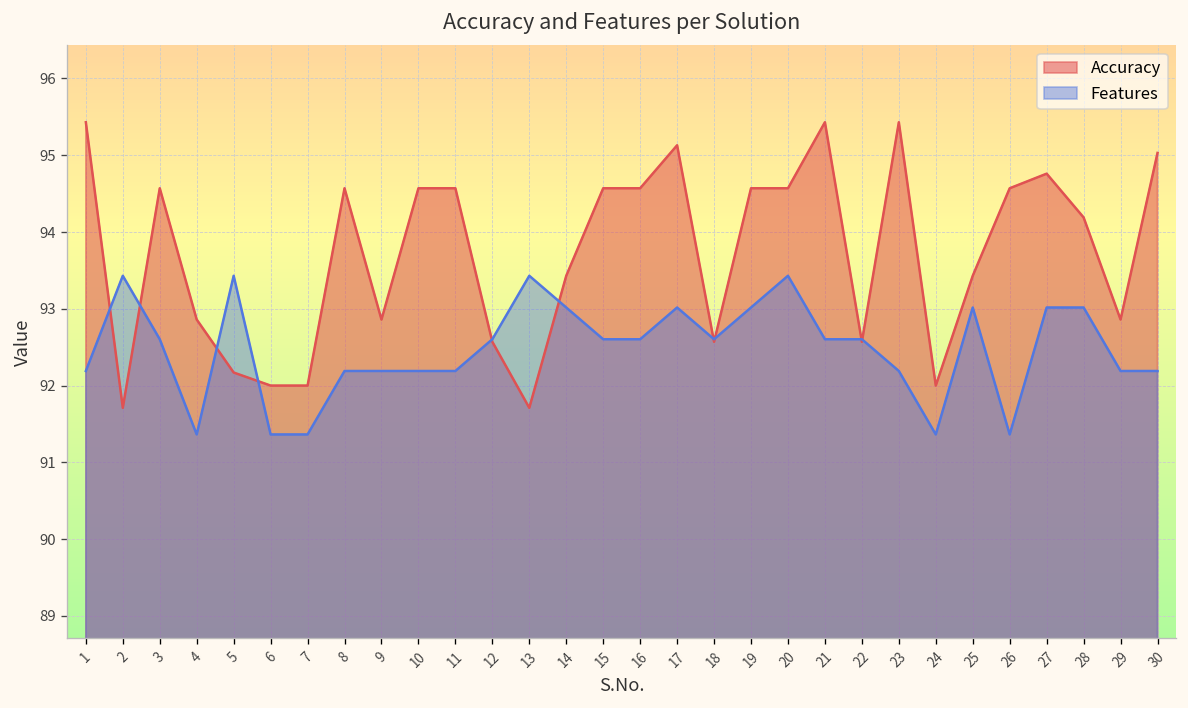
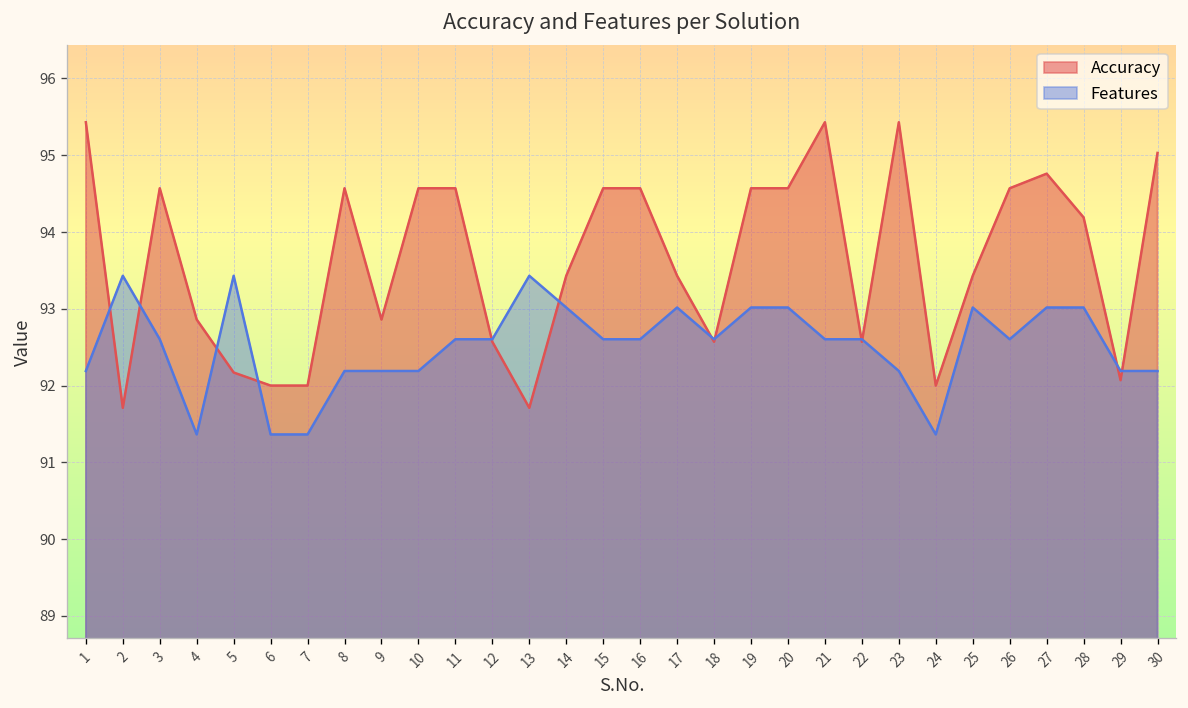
  {
    "Accuracy": {
      "1": 95.4,
      "2": 91.7,
      "3": 94.6,
      "4": 92.9,
      "5": 92.2,
      "6": 92.0,
      "7": 92.0,
      "8": 94.6,
      "9": 92.9,
      "10": 94.6,
      "11": 94.6,
      "13": 91.7,
      "14": 93.4,
      "15": 94.6,
      "16": 94.6,
-     "17": 95.1,
+     "17": 93.4,
      "19": 94.6,
      "20": 94.6,
      "21": 95.4,
      "23": 95.4,
      "24": 92.0,
      "25": 93.4,
      "26": 94.6,
      "27": 94.8,
      "28": 94.2,
-     "29": 92.9,
+     "29": 92.1,
      "30": 95.0
    },
    "Features": {
      "1": 92.2,
      "2": 93.4,
      "3": 92.6,
      "4": 91.4,
      "5": 93.4,
      "6": 91.4,
      "7": 91.4,
      "8": 92.2,
      "9": 92.2,
      "10": 92.2,
-     "11": 92.2,
+     "11": 92.6,
      "13": 93.4,
      "14": 93.0,
      "15": 92.6,
      "16": 92.6,
      "17": 93.0,
      "19": 93.0,
-     "20": 93.4,
+     "20": 93.0,
      "21": 92.6,
      "23": 92.2,
      "24": 91.4,
      "25": 93.0,
-     "26": 91.4,
+     "26": 92.6,
      "27": 93.0,
      "28": 93.0,
      "29": 92.2,
      "30": 92.2
    }
  }
